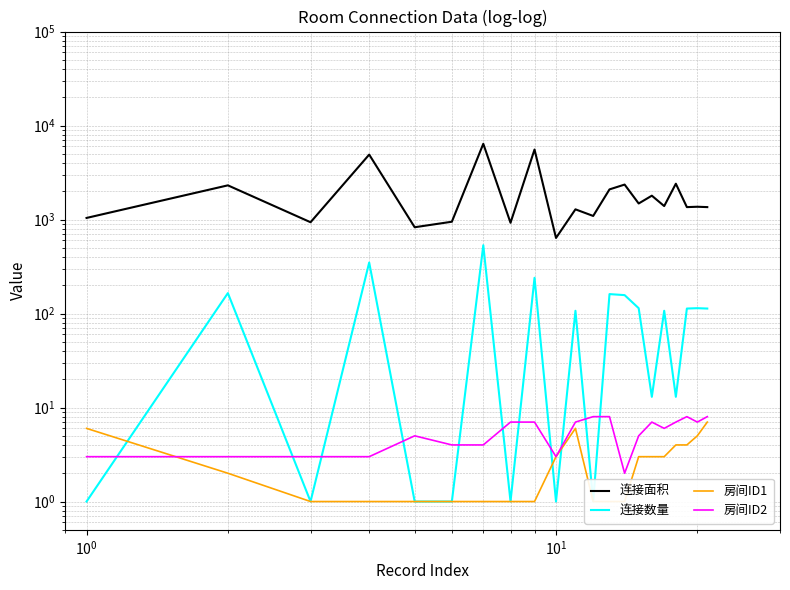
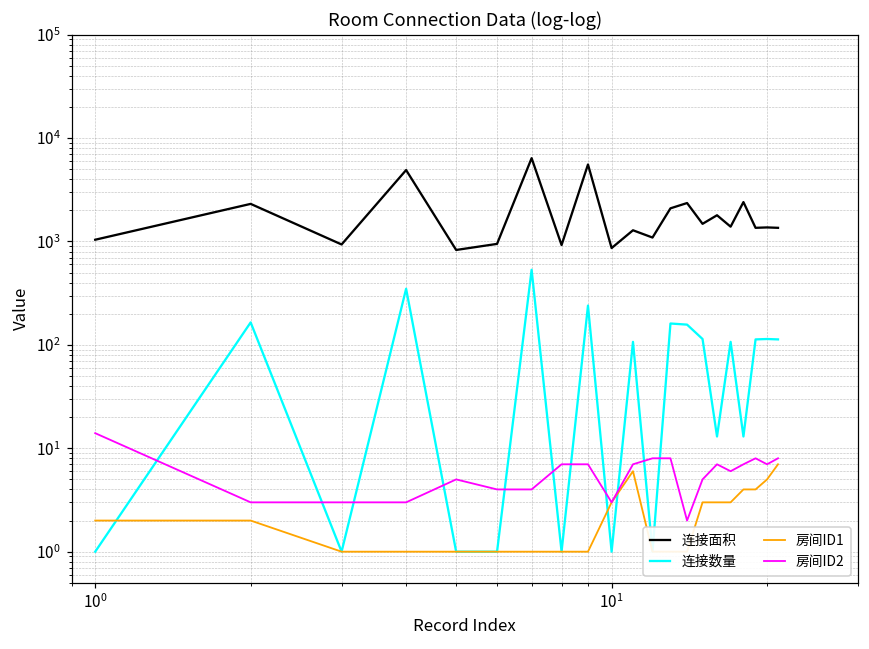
  {
    "连接面积": {
      "10^0": 1000,
-     "10^1": 600
+     "10^1": 900
    },
    "连接数量": {
      "10^0": 1,
      "10^1": 1
    },
    "房间ID1": {
-     "10^0": 6
+     "10^0": 2
    },
    "房间ID2": {
-     "10^0": 3
+     "10^0": 14
    }
  }
